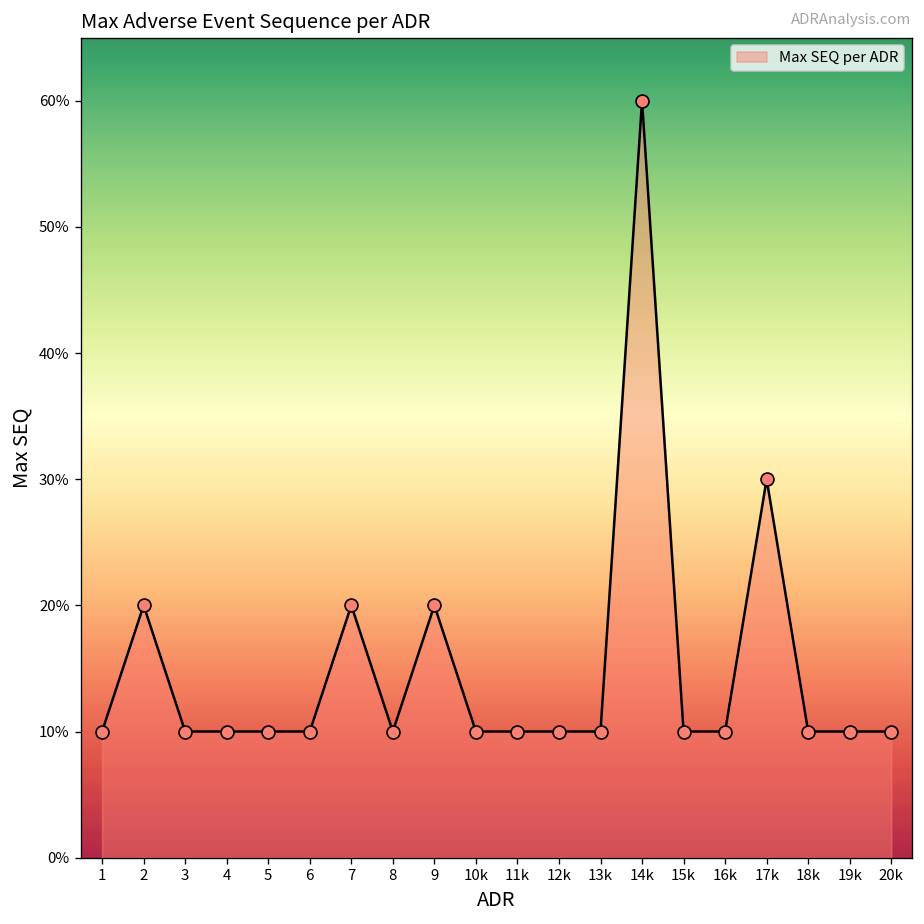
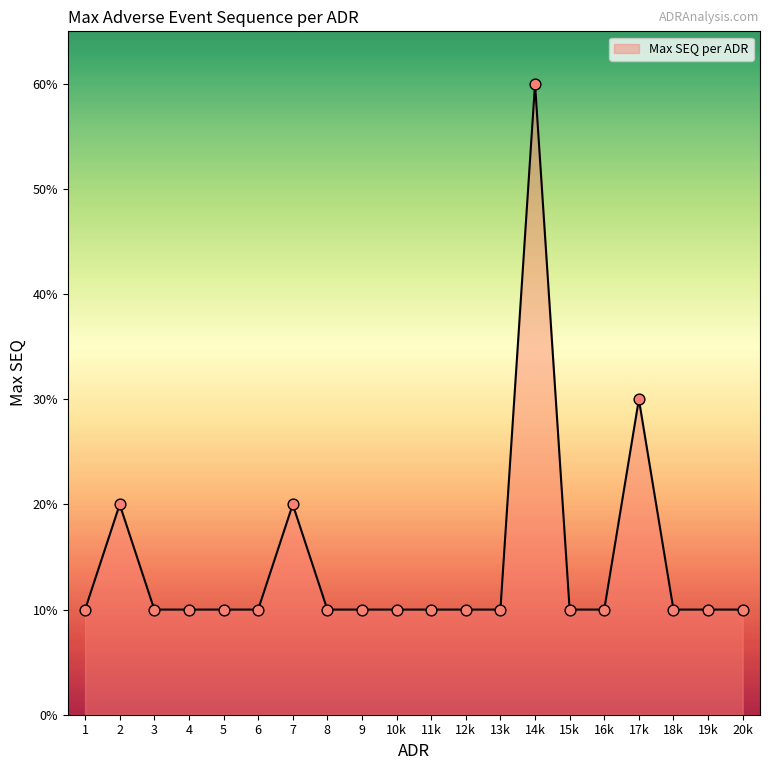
  {
    "1": "10.0%",
    "2": "20.0%",
    "3": "10.0%",
    "4": "10.0%",
    "5": "10.0%",
    "6": "10.0%",
    "7": "20.0%",
    "8": "10.0%",
-   "9": "20.0%",
+   "9": "10.0%",
    "10k": "10.0%",
    "11k": "10.0%",
    "12k": "10.0%",
    "13k": "10.0%",
    "14k": "60.0%",
    "15k": "10.0%",
    "16k": "10.0%",
    "17k": "30.0%",
    "18k": "10.0%",
    "19k": "10.0%",
    "20k": "10.0%"
  }
